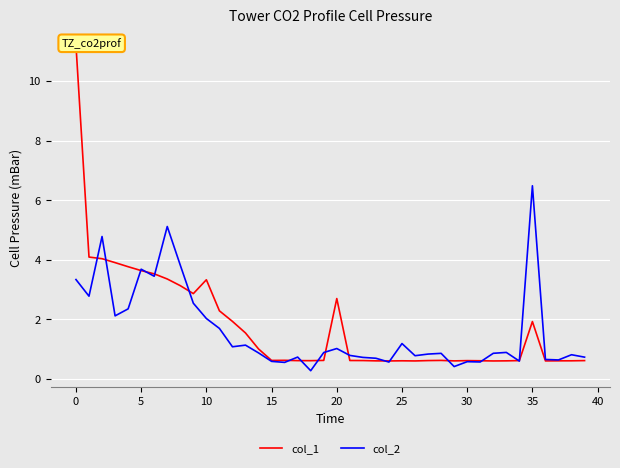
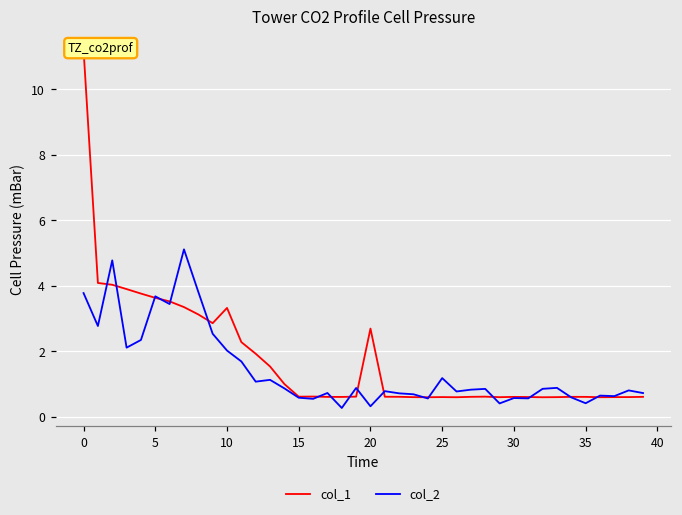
  {
    "col_1": {
      "10": 3.3,
      "20": 2.7,
      "25": 0.6,
-     "35": 1.9
+     "35": 0.6
    },
    "col_2": {
-     "0": 3.3,
+     "0": 3.8,
      "10": 2.0,
-     "20": 1.0,
+     "20": 0.3,
      "25": 1.2,
-     "35": 6.5
+     "35": 0.4
    }
  }
